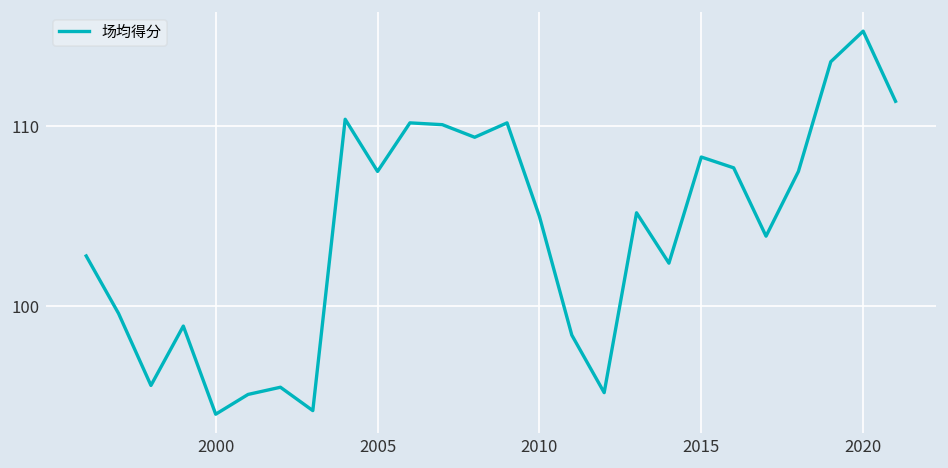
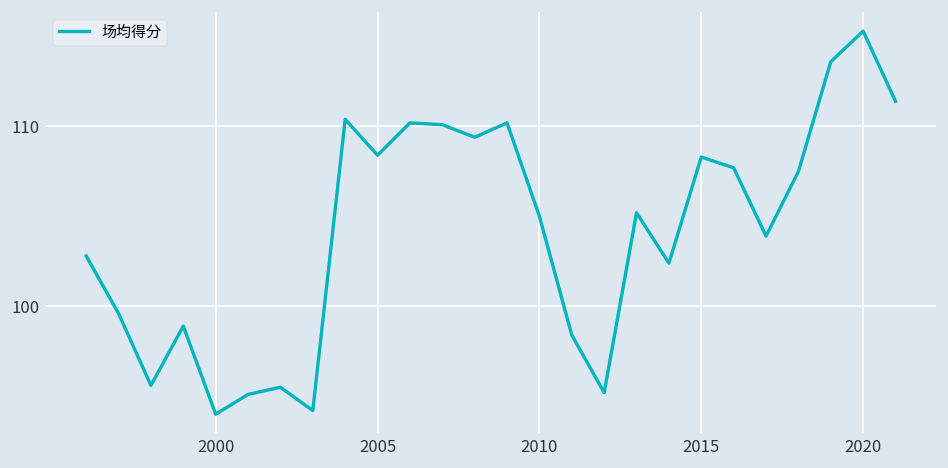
  {
    "2000": 94.0,
-   "2005": 107.5,
+   "2005": 108.4,
    "2010": 105.0,
    "2015": 108.3,
    "2020": 115.3
  }
